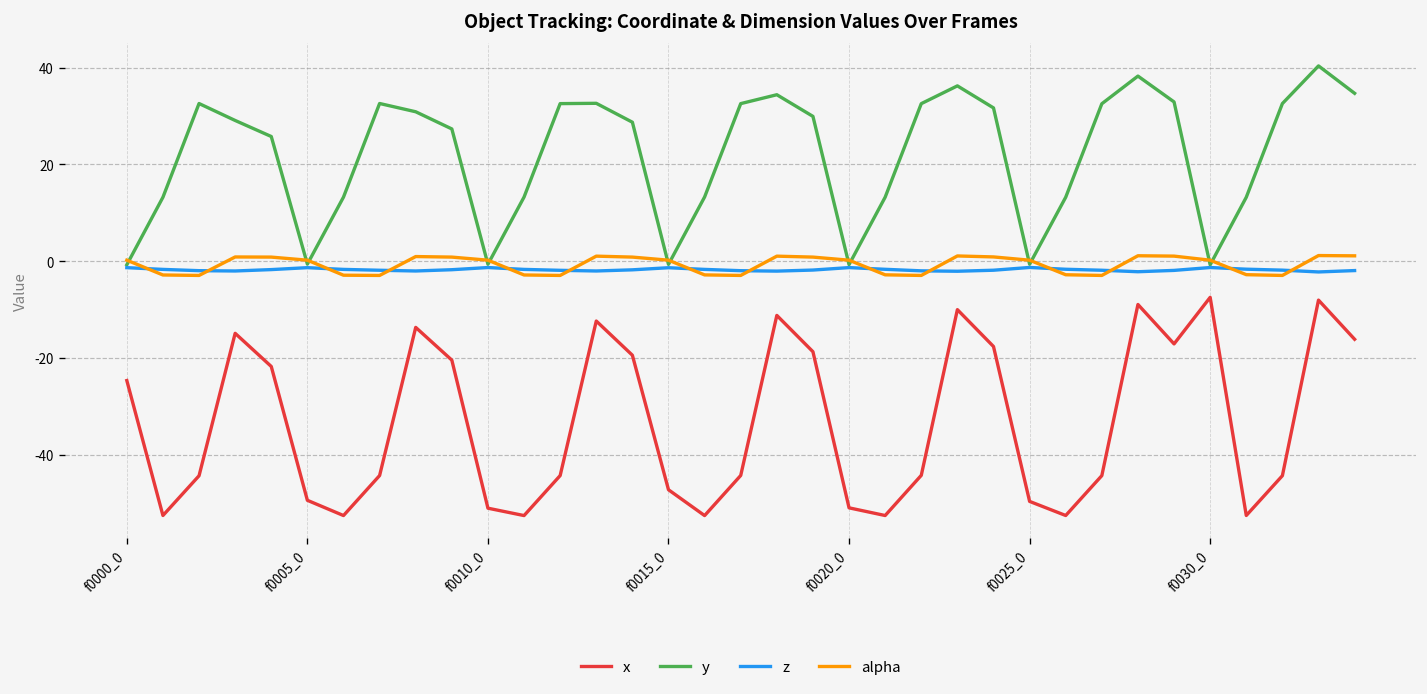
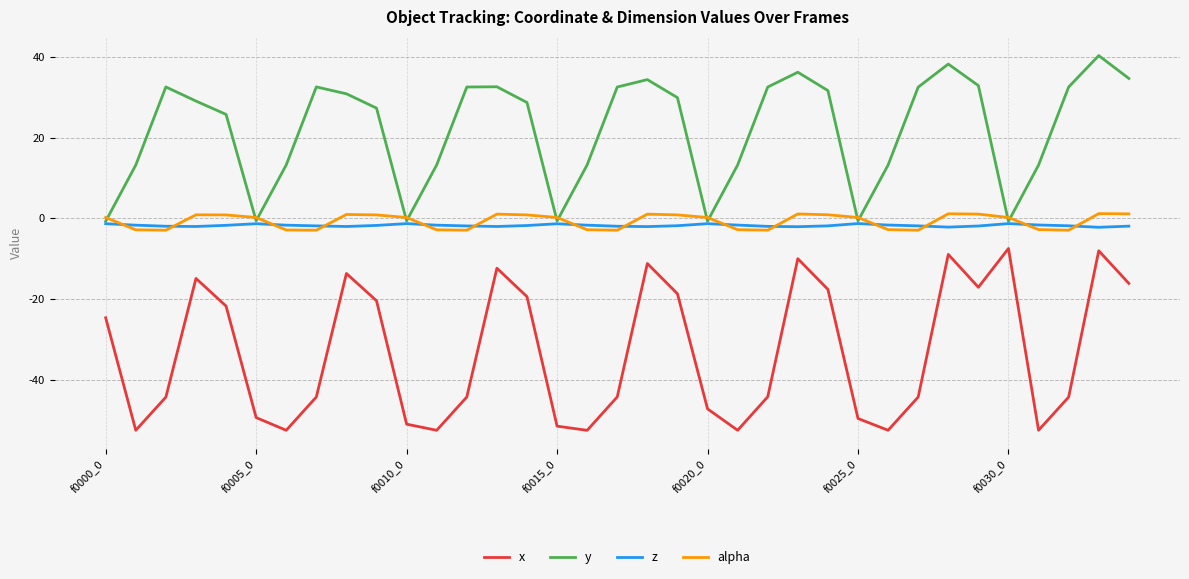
  {
    "x": {
      "f0000_0": -25,
      "f0005_0": -49,
      "f0010_0": -51,
-     "f0015_0": -47,
-     "f0020_0": -51,
+     "f0015_0": -52,
+     "f0020_0": -47,
      "f0025_0": -50,
      "f0030_0": -7
    },
    "y": {
      "f0005_0": -1,
      "f0010_0": -1,
      "f0015_0": -1,
      "f0025_0": -1
    },
    "z": {
      "f0005_0": -1,
      "f0010_0": -1,
      "f0015_0": -1,
      "f0025_0": -1
    },
    "alpha": {
      "f0000_0": 0,
      "f0005_0": 0,
      "f0010_0": 0,
      "f0015_0": 0,
      "f0020_0": 0,
      "f0025_0": 0,
      "f0030_0": 0
    }
  }
